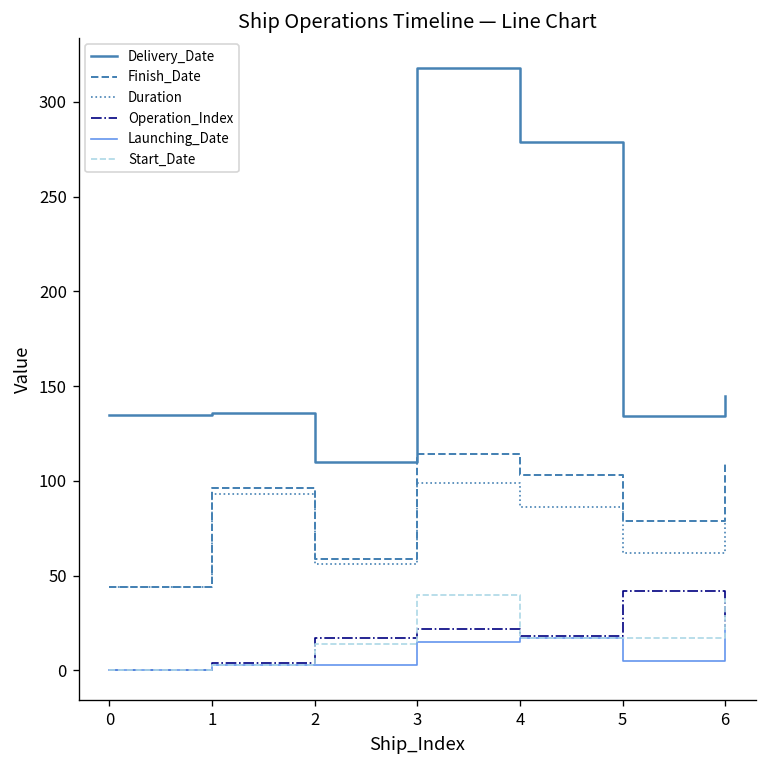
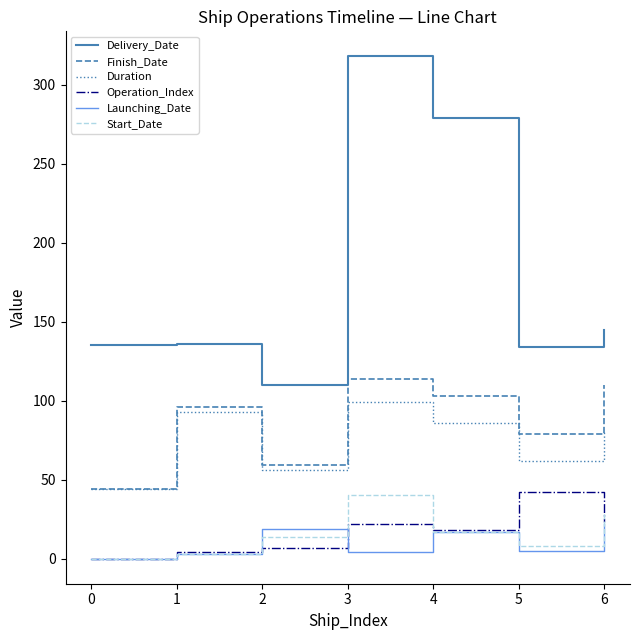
  {
    "Operation_Index": {
-     "2": 17,
+     "2": 7,
      "3": 22,
      "5": 42
    },
    "Launching_Date": {
-     "2": 3,
-     "3": 15,
+     "2": 19,
+     "3": 4,
      "5": 5
    },
    "Start_Date": {
      "2": 14,
      "3": 40,
-     "5": 17,
-     "6": 38
+     "5": 8,
+     "6": 29
    }
  }
